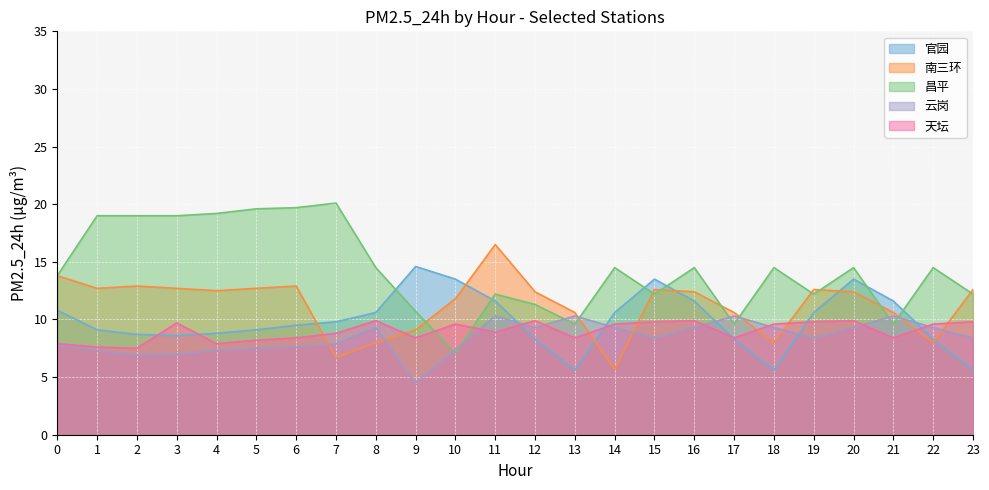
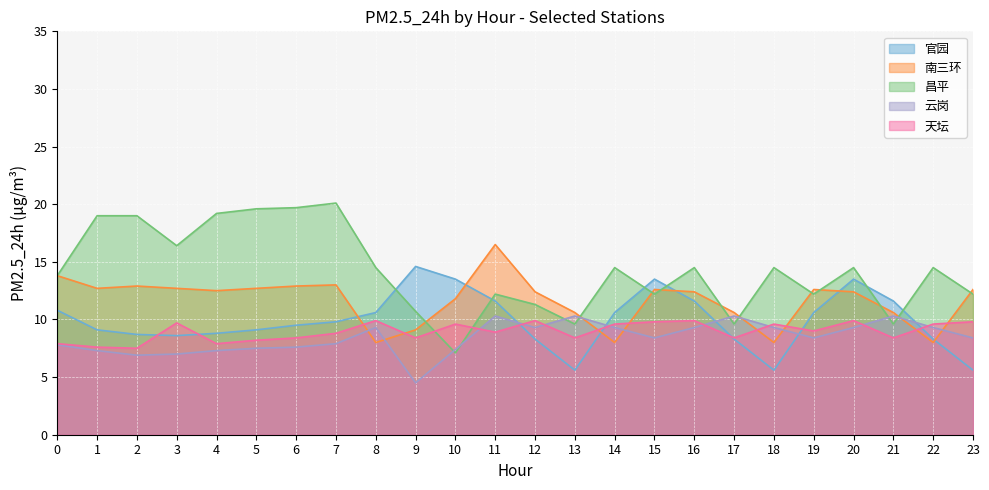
  {
    "南三环": {
      "1": 12.7,
      "2": 12.9,
      "3": 12.7,
      "4": 12.5,
      "5": 12.7,
      "6": 12.9,
-     "7": 6.7,
+     "7": 13.0,
      "8": 8.0,
      "9": 9.1,
      "10": 11.8,
      "11": 16.5,
      "12": 12.4,
      "13": 10.6,
-     "14": 5.7,
+     "14": 8.0,
      "15": 12.6,
      "16": 12.4,
      "17": 10.6,
      "18": 8.0,
      "19": 12.6,
      "20": 12.4,
      "21": 10.6,
      "22": 8.0,
      "23": 12.6
    },
    "昌平": {
      "1": 19.0,
      "2": 19.0,
-     "3": 19.0,
+     "3": 16.4,
      "4": 19.2,
      "5": 19.6,
      "6": 19.7,
      "7": 20.1,
      "8": 14.5,
      "9": 10.7,
      "10": 7.1,
      "11": 12.2,
      "12": 11.3,
      "13": 9.6,
      "14": 14.5,
      "15": 12.2,
      "16": 14.5,
      "17": 9.6,
      "18": 14.5,
      "19": 12.2,
      "20": 14.5,
      "21": 9.6,
      "22": 14.5,
      "23": 12.2
    },
    "天坛": {
      "1": 7.6,
      "2": 7.5,
      "3": 9.7,
      "4": 7.9,
      "5": 8.2,
      "6": 8.4,
      "7": 8.8,
      "8": 9.9,
      "9": 8.4,
      "10": 9.6,
      "11": 8.9,
      "12": 9.9,
      "13": 8.4,
      "14": 9.6,
      "15": 9.8,
      "16": 9.9,
      "18": 9.6,
-     "19": 9.8,
+     "19": 9.0,
      "20": 9.9,
      "21": 8.4,
      "22": 9.6,
      "23": 9.8
    }
  }
